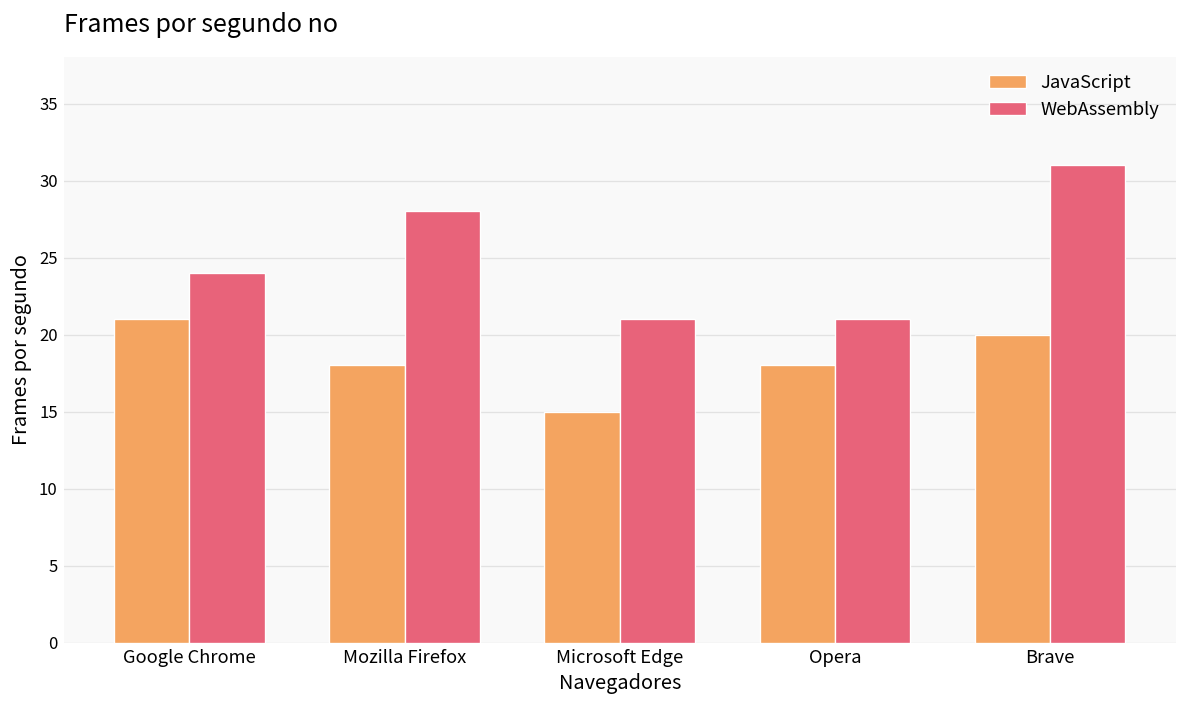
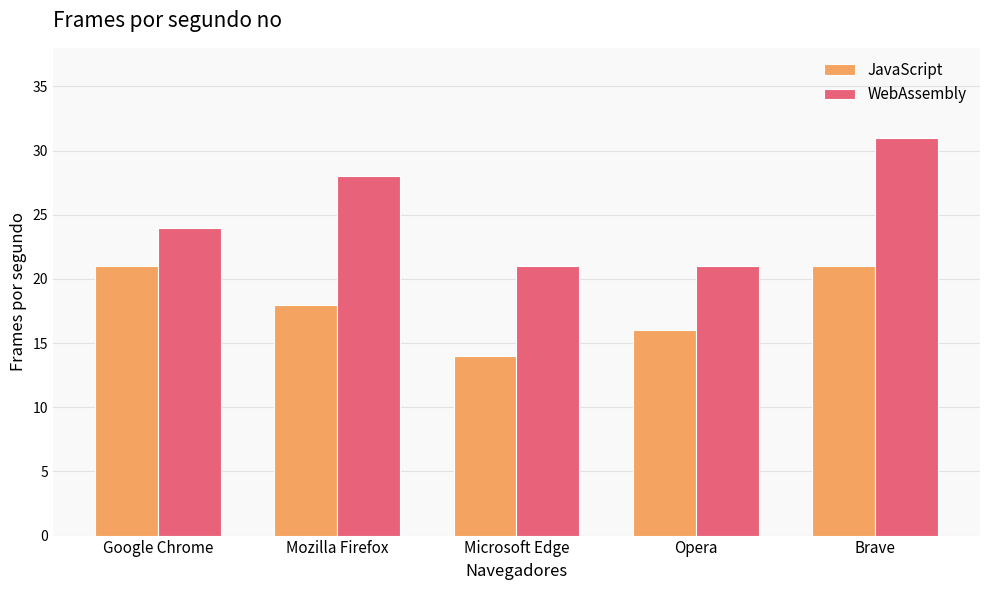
  {
    "JavaScript": {
      "Google Chrome": 21,
      "Mozilla Firefox": 18,
-     "Microsoft Edge": 15,
-     "Opera": 18,
-     "Brave": 20
+     "Microsoft Edge": 14,
+     "Opera": 16,
+     "Brave": 21
    },
    "WebAssembly": {
      "Google Chrome": 24,
      "Mozilla Firefox": 28,
      "Microsoft Edge": 21,
      "Opera": 21,
      "Brave": 31
    }
  }
